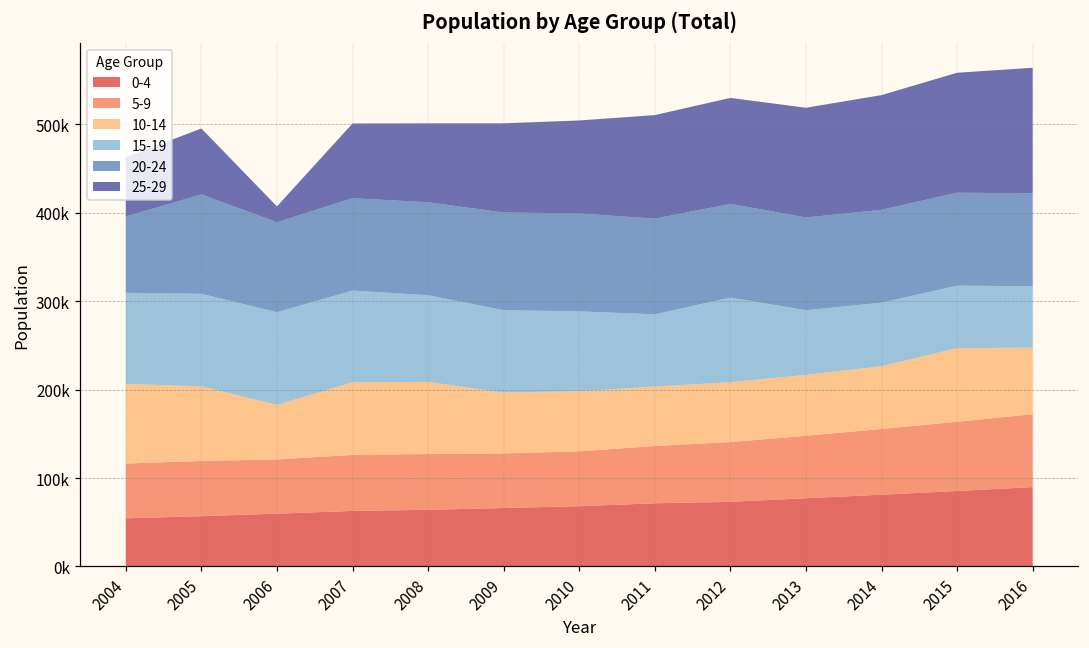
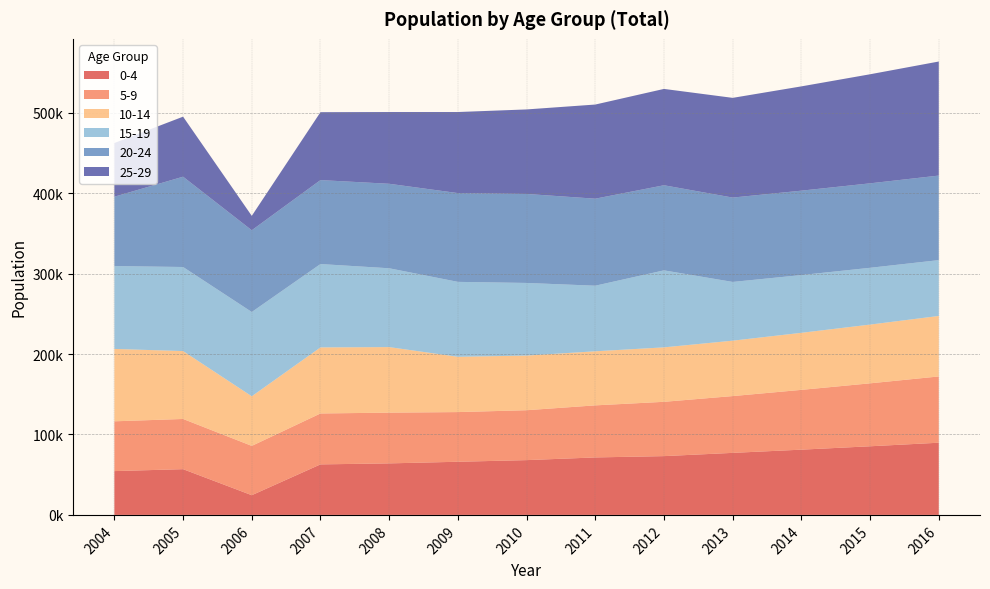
  {
    "0-4": {
      "2004": 50000,
      "2005": 60000,
-     "2006": 60000,
+     "2006": 20000,
      "2007": 60000,
      "2008": 60000,
      "2009": 70000,
      "2010": 70000,
      "2011": 70000,
      "2012": 70000,
      "2013": 80000,
      "2014": 80000,
      "2015": 90000,
      "2016": 90000
    },
    "5-9": {
      "2004": 60000,
      "2005": 60000,
      "2006": 60000,
      "2007": 60000,
      "2008": 60000,
      "2009": 60000,
      "2010": 60000,
      "2011": 60000,
      "2012": 70000,
      "2013": 70000,
      "2014": 70000,
      "2015": 80000,
      "2016": 80000
    },
    "10-14": {
      "2004": 90000,
      "2005": 80000,
      "2006": 60000,
      "2007": 80000,
      "2008": 80000,
      "2009": 70000,
      "2010": 70000,
      "2011": 70000,
      "2012": 70000,
      "2013": 70000,
      "2014": 70000,
-     "2015": 80000,
+     "2015": 70000,
      "2016": 80000
    },
    "15-19": {
      "2004": 100000,
      "2005": 100000,
      "2006": 100000,
      "2007": 100000,
      "2008": 100000,
      "2009": 90000,
      "2010": 90000,
      "2011": 80000,
      "2012": 100000,
      "2013": 70000,
      "2014": 70000,
      "2015": 70000,
      "2016": 70000
    },
    "20-24": {
      "2004": 90000,
      "2005": 110000,
      "2006": 100000,
      "2007": 100000,
      "2008": 110000,
      "2009": 110000,
      "2010": 110000,
      "2011": 110000,
      "2012": 110000,
      "2013": 100000,
      "2014": 100000,
      "2015": 110000,
      "2016": 110000
    },
    "25-29": {
      "2005": 70000,
      "2006": 20000,
      "2007": 80000,
      "2008": 90000,
      "2009": 100000,
      "2010": 110000,
      "2011": 120000,
      "2012": 120000,
      "2013": 120000,
      "2014": 130000,
      "2015": 140000,
      "2016": 140000
    }
  }
